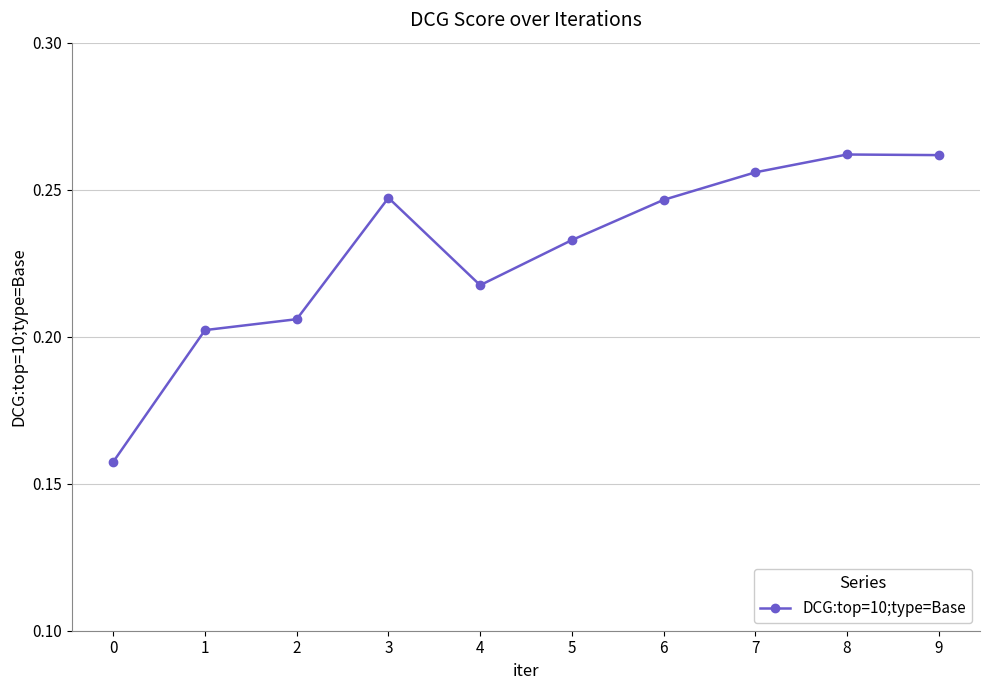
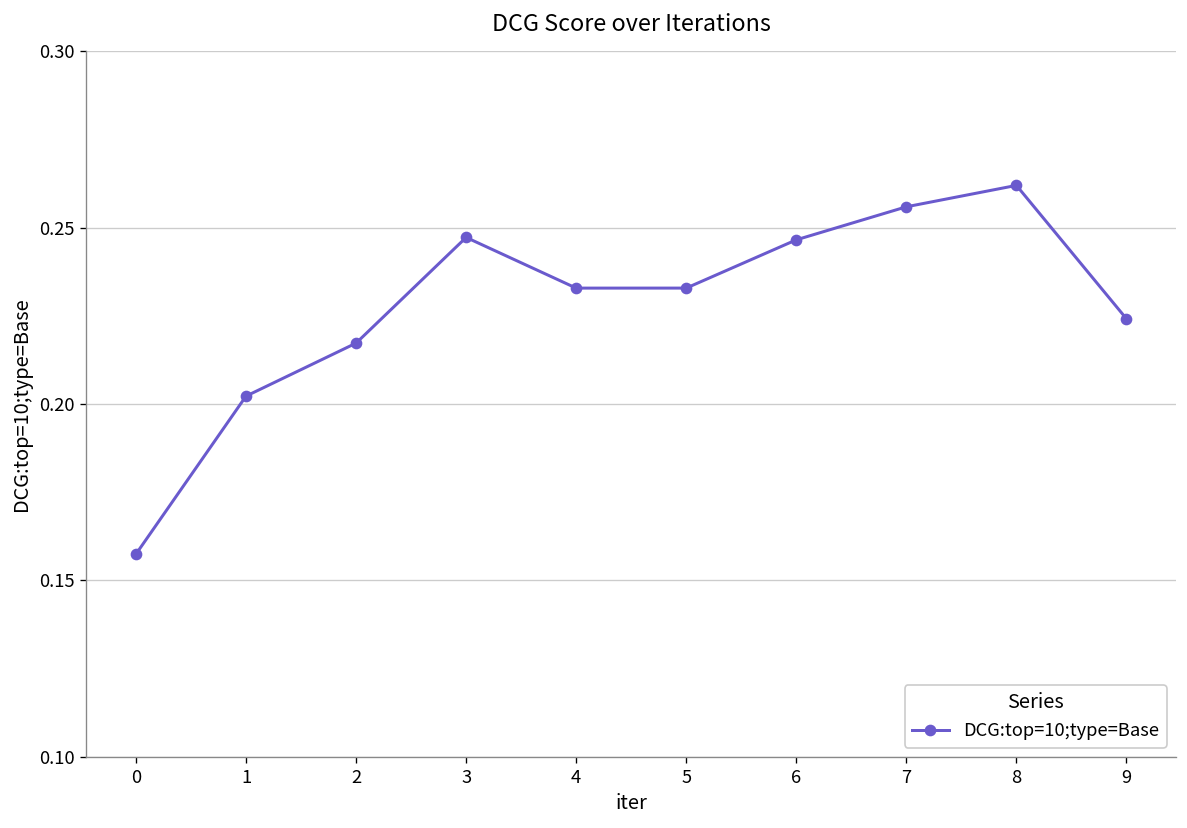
  {
    "0": 0.157,
    "1": 0.202,
-   "2": 0.206,
+   "2": 0.217,
    "3": 0.247,
-   "4": 0.218,
+   "4": 0.233,
    "5": 0.233,
    "6": 0.247,
    "7": 0.256,
    "8": 0.262,
-   "9": 0.262
+   "9": 0.224
  }
